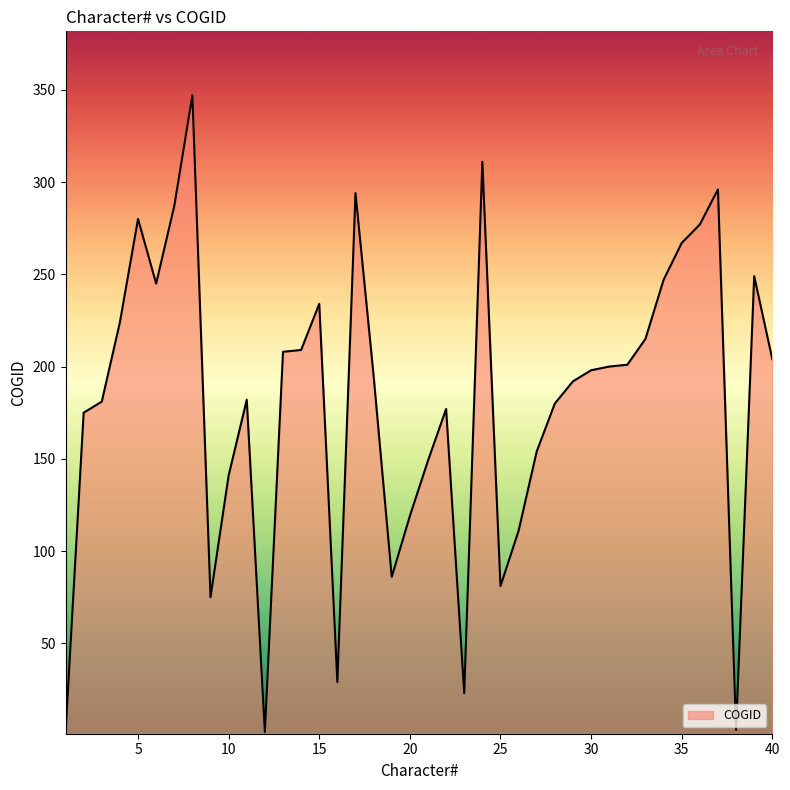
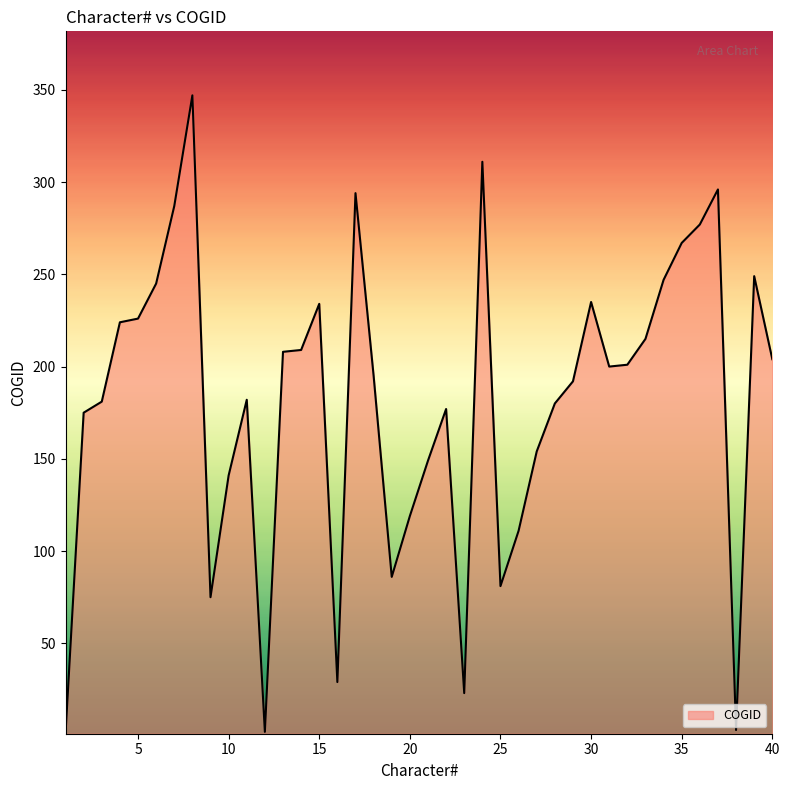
  {
-   "5": 280,
+   "5": 226,
    "10": 141,
    "15": 234,
    "20": 119,
    "25": 81,
-   "30": 198,
+   "30": 235,
    "35": 267,
    "40": 204
  }
